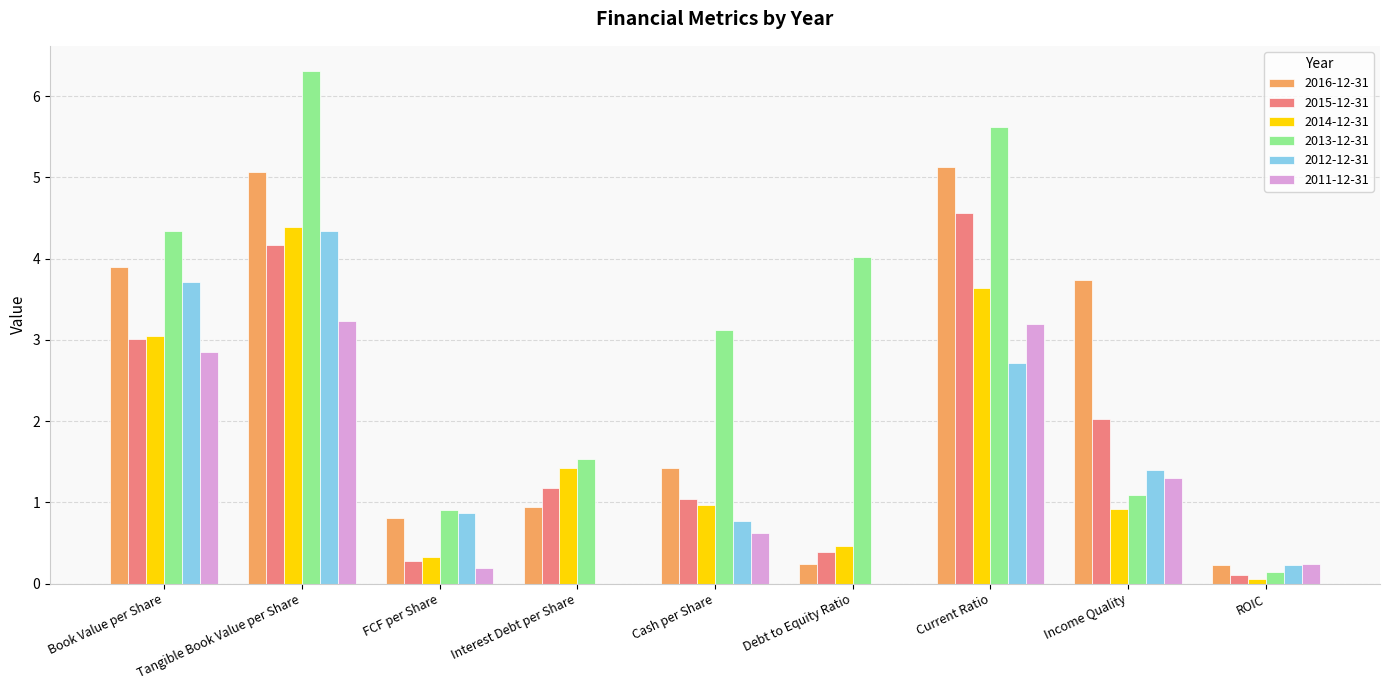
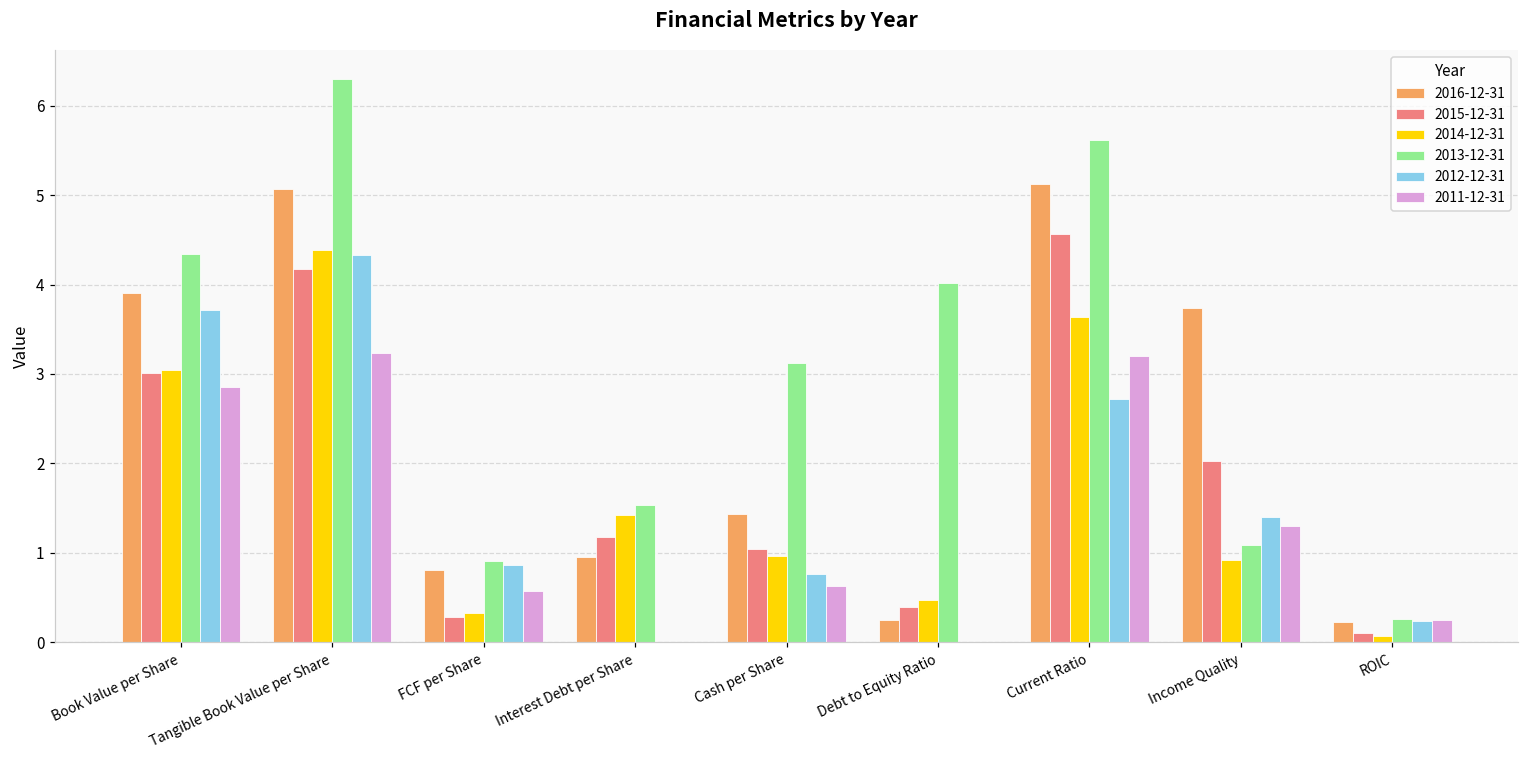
  {
    "2014-12-31": {
      "Book Value per Share": 3.0,
      "Tangible Book Value per Share": 4.4,
      "FCF per Share": 0.3,
      "Interest Debt per Share": 1.4,
      "Cash per Share": 1.0,
      "Debt to Equity Ratio": 0.5,
      "Current Ratio": 3.6,
      "Income Quality": 0.9,
      "ROIC": 0.1
    },
    "2013-12-31": {
      "Book Value per Share": 4.3,
      "Tangible Book Value per Share": 6.3,
      "FCF per Share": 0.9,
      "Interest Debt per Share": 1.5,
      "Cash per Share": 3.1,
      "Debt to Equity Ratio": 4.0,
      "Current Ratio": 5.6,
      "Income Quality": 1.1,
-     "ROIC": 0.1
+     "ROIC": 0.3
    },
    "2012-12-31": {
      "Book Value per Share": 3.7,
      "Tangible Book Value per Share": 4.3,
      "FCF per Share": 0.9,
      "Interest Debt per Share": 0.0,
      "Cash per Share": 0.8,
      "Debt to Equity Ratio": 0.0,
      "Current Ratio": 2.7,
      "Income Quality": 1.4,
      "ROIC": 0.2
    },
    "2011-12-31": {
      "Book Value per Share": 2.9,
      "Tangible Book Value per Share": 3.2,
-     "FCF per Share": 0.2,
+     "FCF per Share": 0.6,
      "Interest Debt per Share": 0.0,
      "Cash per Share": 0.6,
      "Debt to Equity Ratio": 0.0,
      "Current Ratio": 3.2,
      "Income Quality": 1.3,
      "ROIC": 0.2
    }
  }
